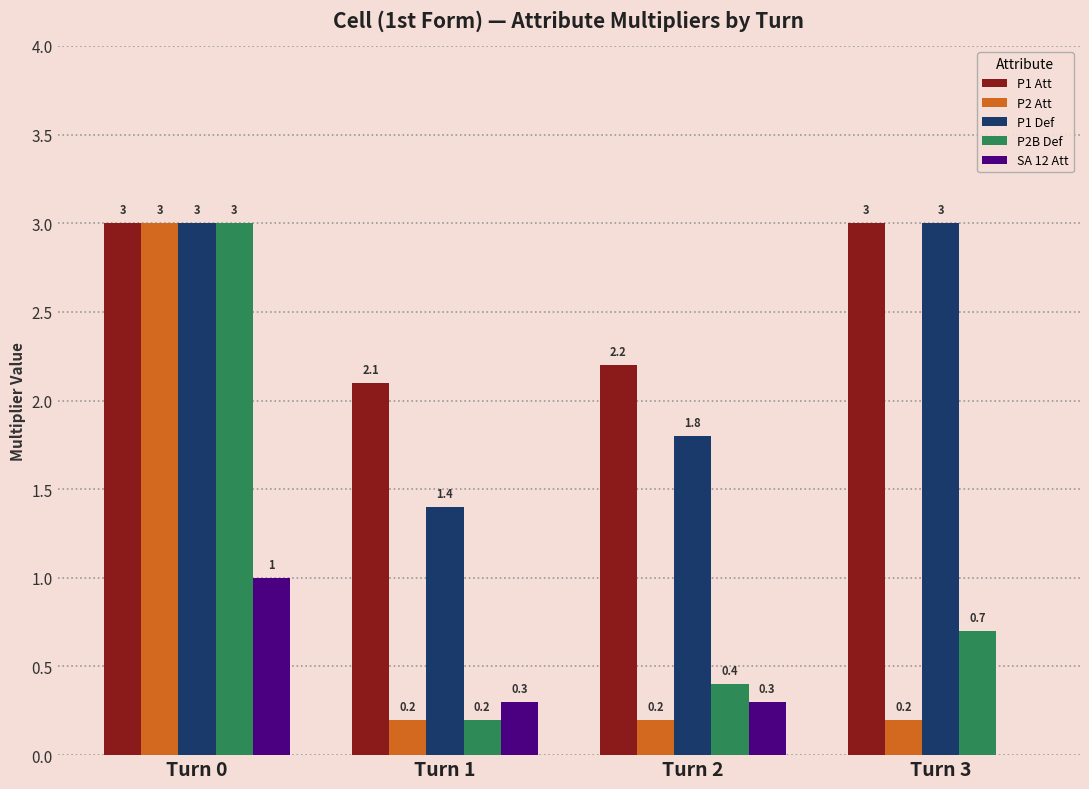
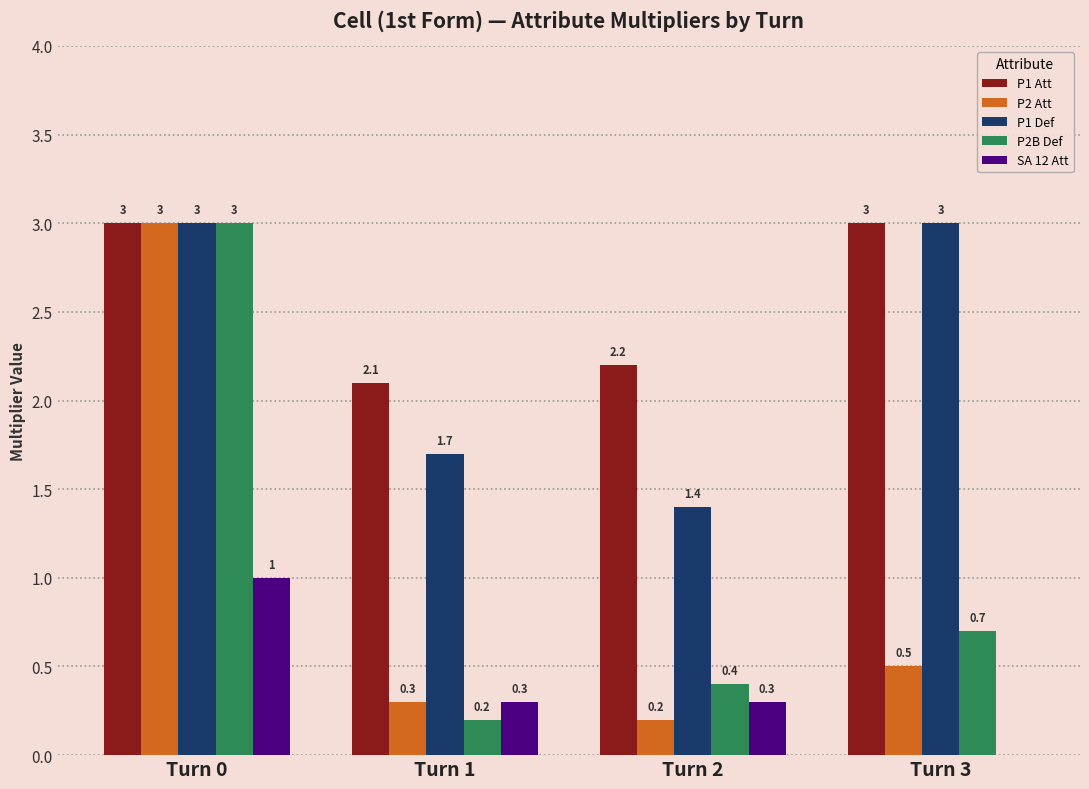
  {
    "P1 Att": {
      "Turn 0": 3,
      "Turn 1": 2.1,
      "Turn 2": 2.2,
      "Turn 3": 3
    },
    "P2 Att": {
      "Turn 0": 3,
-     "Turn 1": 0.2,
+     "Turn 1": 0.3,
      "Turn 2": 0.2,
-     "Turn 3": 0.2
+     "Turn 3": 0.5
    },
    "P1 Def": {
      "Turn 0": 3,
-     "Turn 1": 1.4,
-     "Turn 2": 1.8,
+     "Turn 1": 1.7,
+     "Turn 2": 1.4,
      "Turn 3": 3
    },
    "P2B Def": {
      "Turn 0": 3,
      "Turn 1": 0.2,
      "Turn 2": 0.4,
      "Turn 3": 0.7
    },
    "SA 12 Att": {
      "Turn 0": 1,
      "Turn 1": 0.3,
      "Turn 2": 0.3
    }
  }
